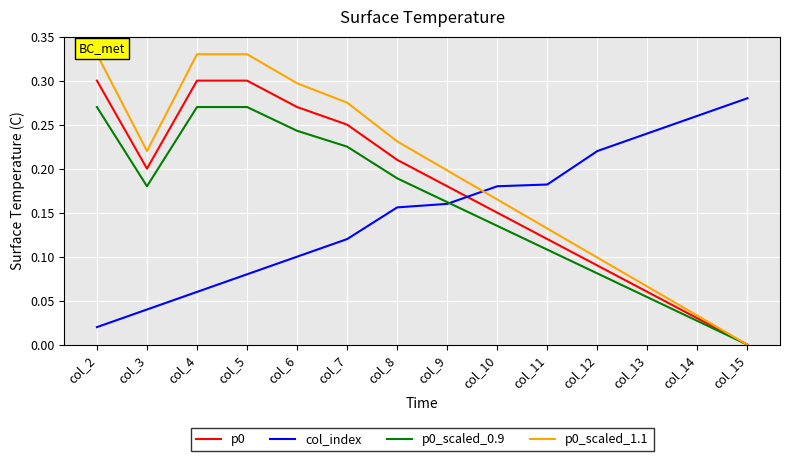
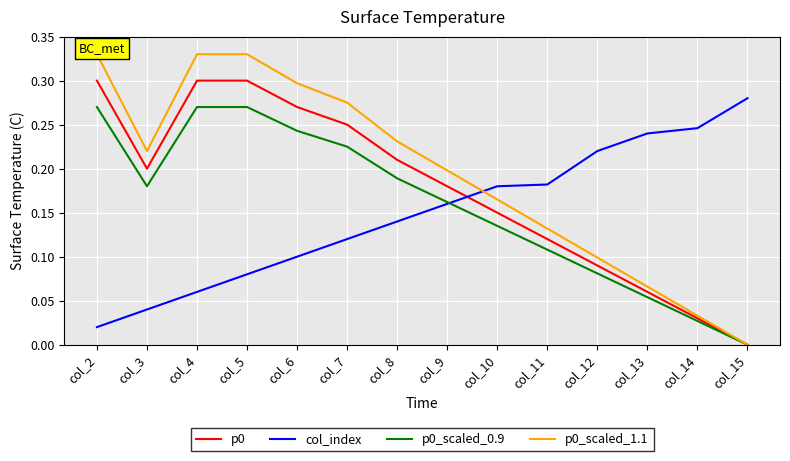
  {
    "p0": {
      "col_2": 0.30,
      "col_3": 0.20,
      "col_4": 0.30,
      "col_5": 0.30,
      "col_6": 0.27,
      "col_7": 0.25,
      "col_8": 0.21,
      "col_9": 0.18,
      "col_10": 0.15,
      "col_11": 0.12,
      "col_12": 0.09,
      "col_13": 0.06,
      "col_14": 0.03
    },
    "col_index": {
      "col_2": 0.02,
      "col_3": 0.04,
      "col_4": 0.06,
      "col_5": 0.08,
      "col_6": 0.10,
      "col_7": 0.12,
-     "col_8": 0.16,
+     "col_8": 0.14,
      "col_10": 0.18,
      "col_11": 0.18,
      "col_12": 0.22,
      "col_13": 0.24,
-     "col_14": 0.26,
+     "col_14": 0.25,
      "col_15": 0.28
    },
    "p0_scaled_0.9": {
      "col_2": 0.27,
      "col_3": 0.18,
      "col_4": 0.27,
      "col_5": 0.27,
      "col_6": 0.24,
      "col_7": 0.23,
      "col_8": 0.19,
      "col_10": 0.14,
      "col_11": 0.11,
      "col_12": 0.08,
      "col_13": 0.05,
      "col_14": 0.03
    },
    "p0_scaled_1.1": {
      "col_3": 0.22,
      "col_4": 0.33,
      "col_5": 0.33,
      "col_6": 0.30,
      "col_7": 0.28,
      "col_8": 0.23,
      "col_9": 0.20,
      "col_10": 0.17,
      "col_11": 0.13,
      "col_12": 0.10,
      "col_13": 0.07,
      "col_14": 0.03
    }
  }
